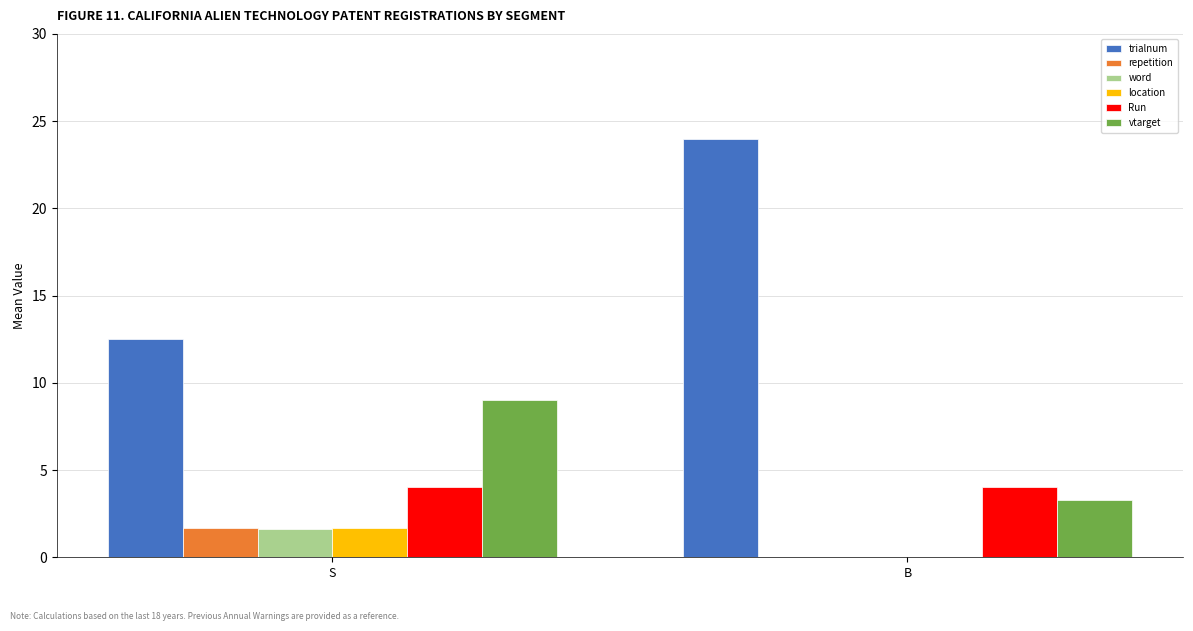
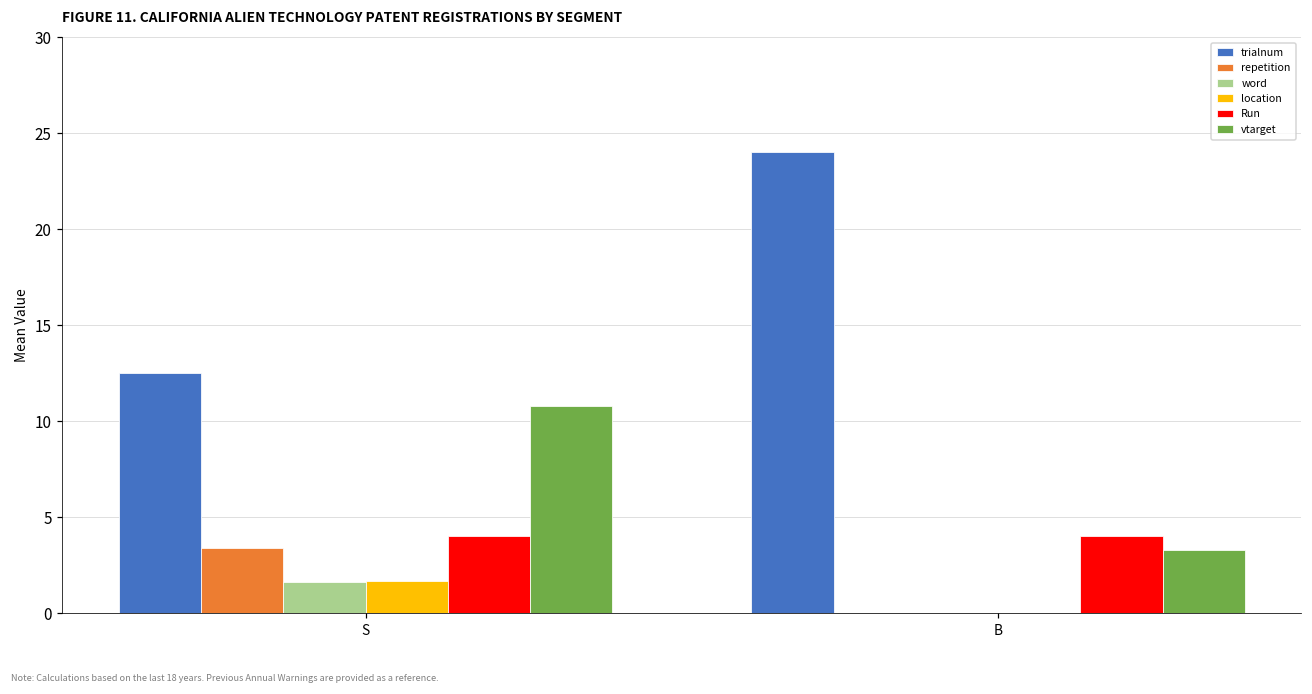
  {
    "trialnum": {
      "S": 12.5,
      "B": 24.0
    },
    "repetition": {
-     "S": 1.7,
+     "S": 3.4,
      "B": 0.0
    },
    "word": {
      "S": 1.6,
      "B": 0.0
    },
    "location": {
      "S": 1.7,
      "B": 0.0
    },
    "Run": {
      "S": 4.0,
      "B": 4.0
    },
    "vtarget": {
-     "S": 9.0,
+     "S": 10.8,
      "B": 3.3
    }
  }
